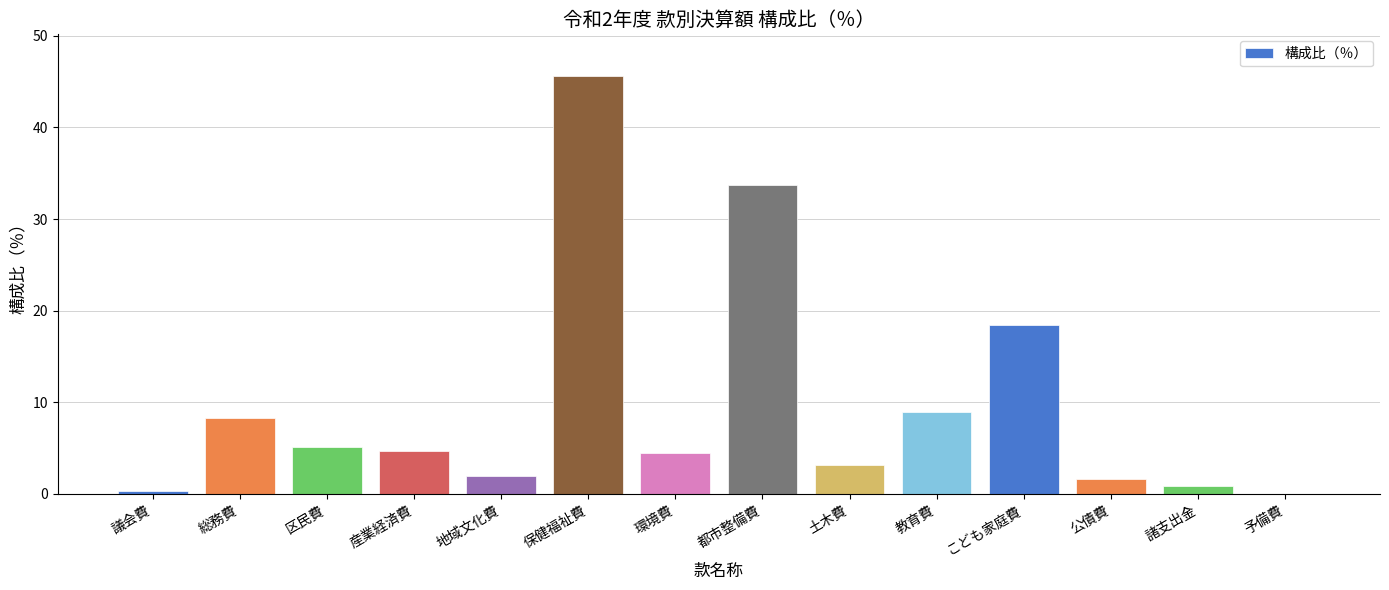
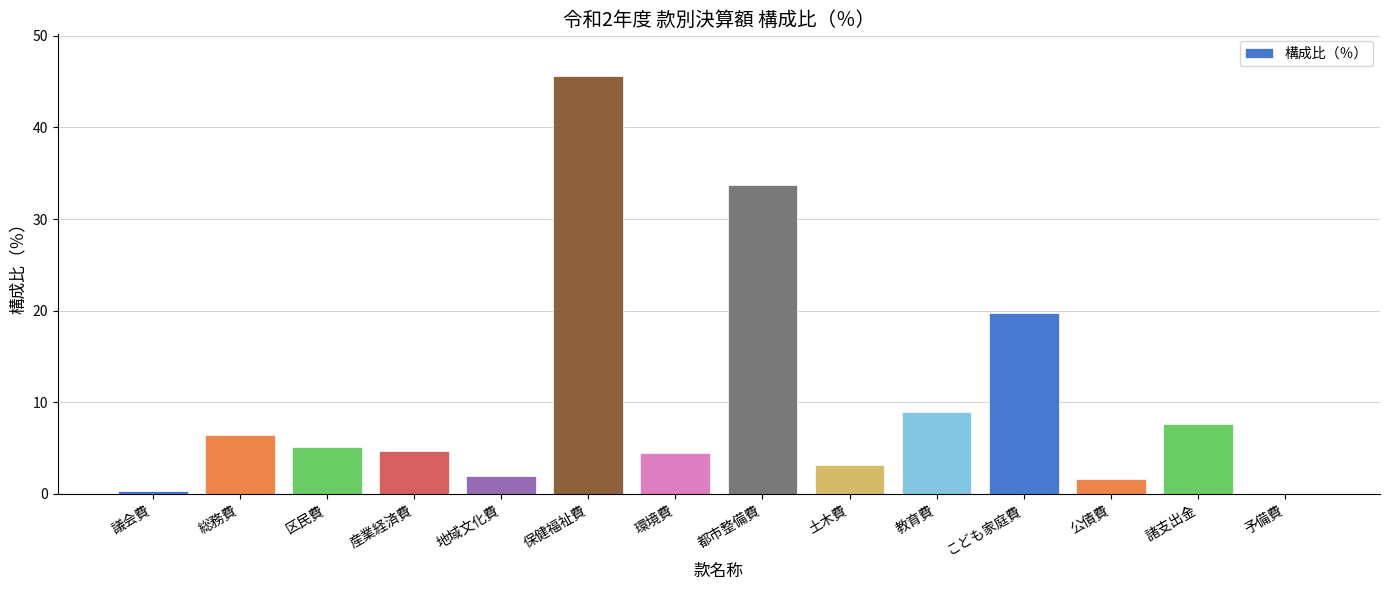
  {
    "議会費": 0,
-   "総務費": 8,
+   "総務費": 6,
    "区民費": 5,
    "産業経済費": 5,
    "地域文化費": 2,
    "保健福祉費": 46,
    "環境費": 5,
    "都市整備費": 34,
    "土木費": 3,
    "教育費": 9,
-   "こども家庭費": 18,
+   "こども家庭費": 20,
    "公債費": 2,
-   "諸支出金": 1,
+   "諸支出金": 8,
    "予備費": 0
  }
